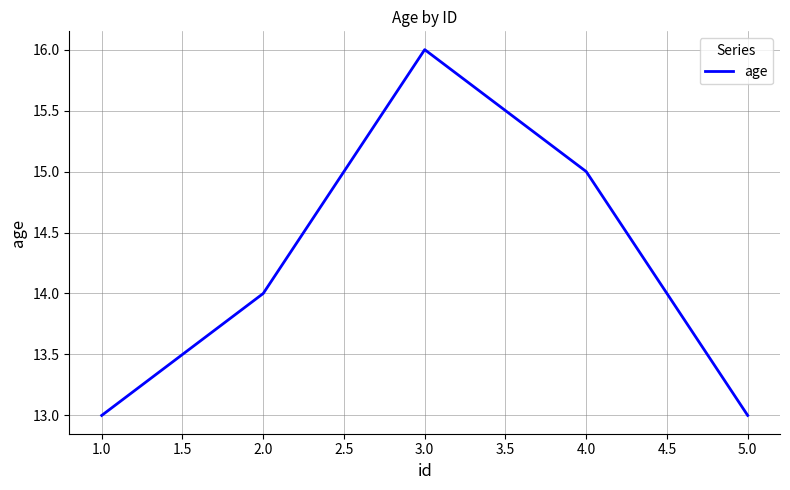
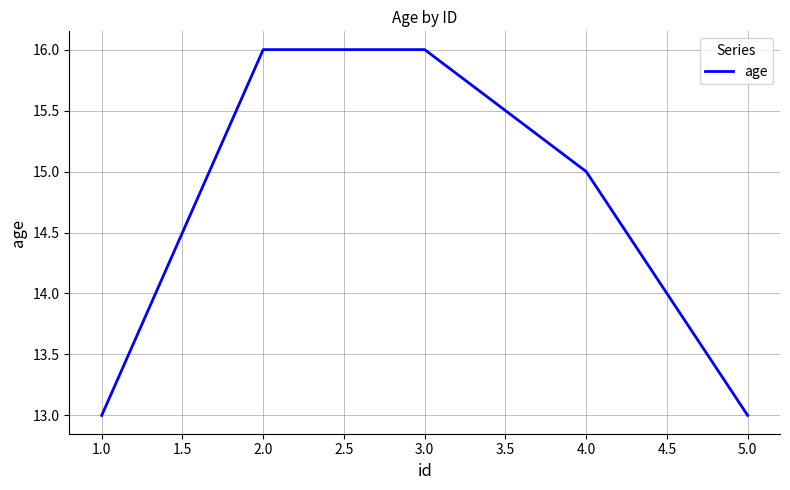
  {
    "1.0": 13,
-   "2.0": 14,
+   "2.0": 16,
    "3.0": 16,
    "4.0": 15,
    "5.0": 13
  }
